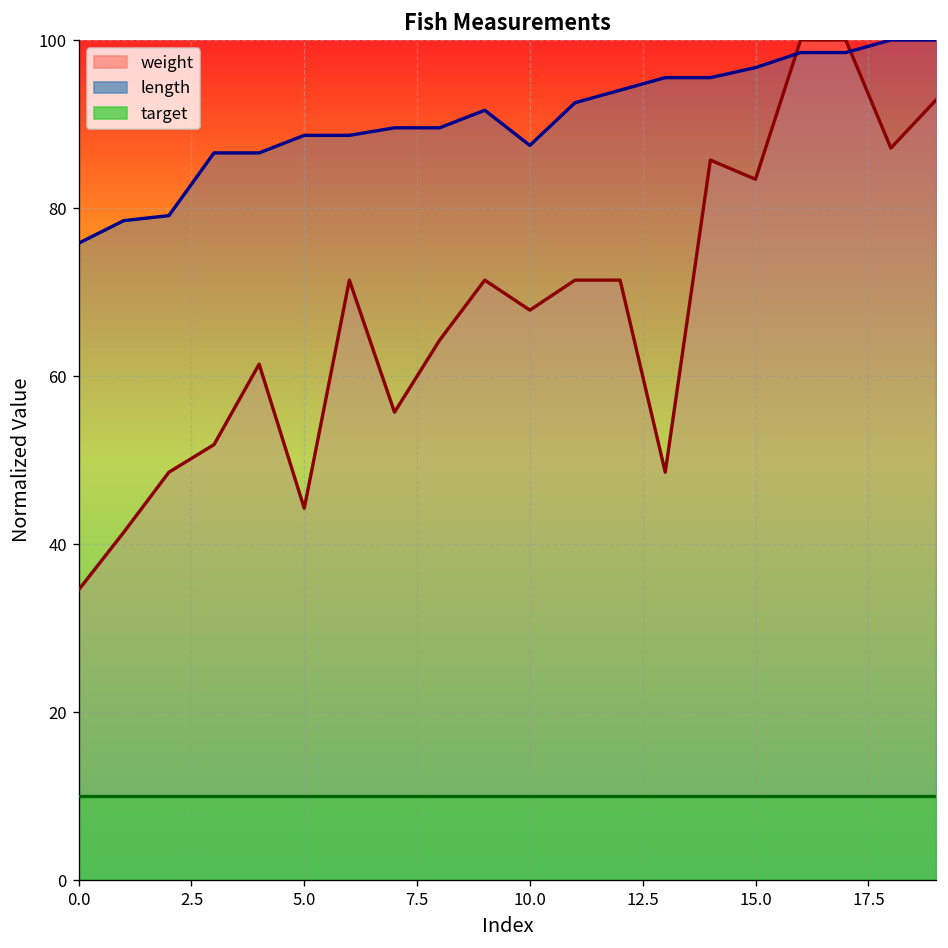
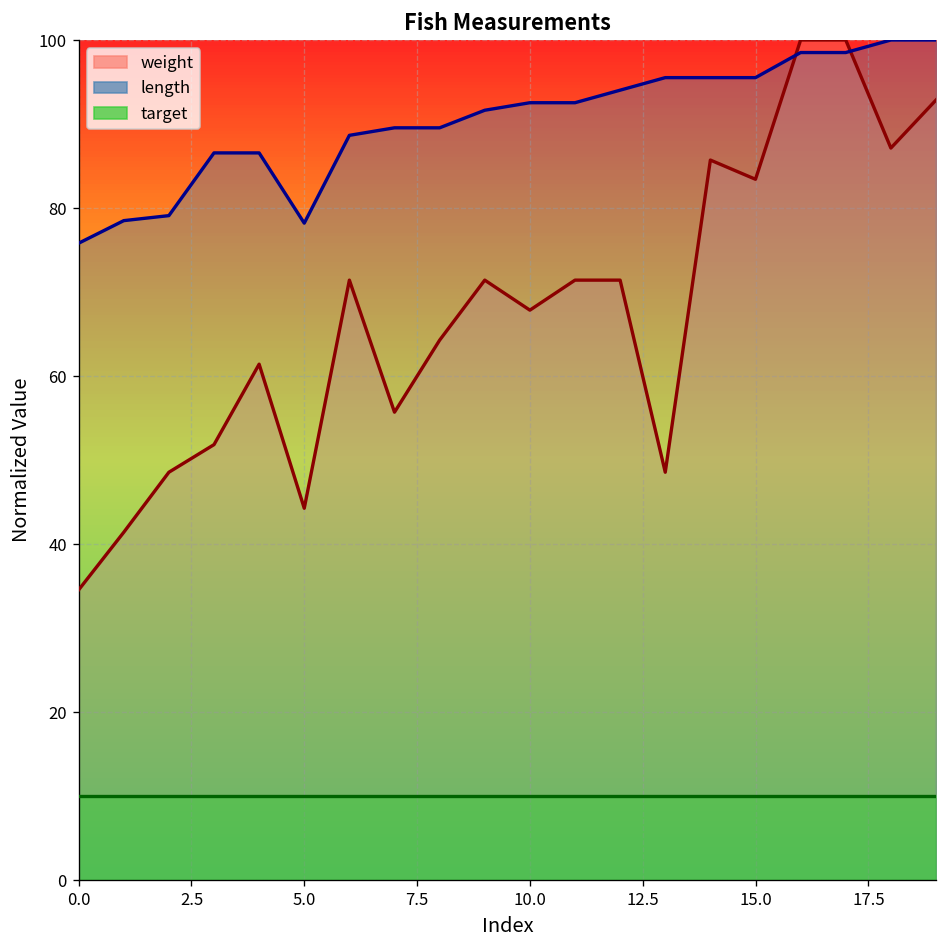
  {
    "weight": {
      "0.0": 35,
      "5.0": 44,
      "10.0": 68,
      "15.0": 83
    },
    "length": {
      "0.0": 76,
-     "5.0": 89,
-     "10.0": 87,
-     "15.0": 97
+     "5.0": 78,
+     "10.0": 93,
+     "15.0": 96
    },
    "target": {
      "0.0": 10,
      "5.0": 10,
      "10.0": 10,
      "15.0": 10
    }
  }
